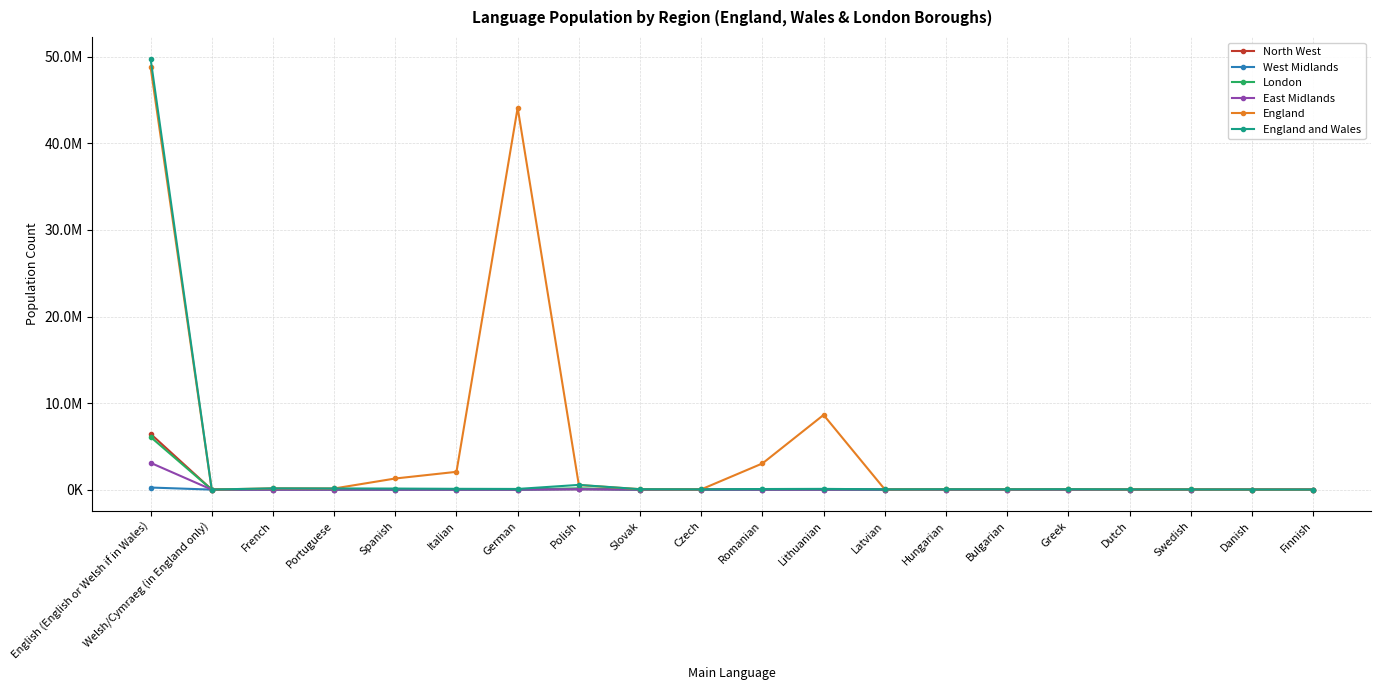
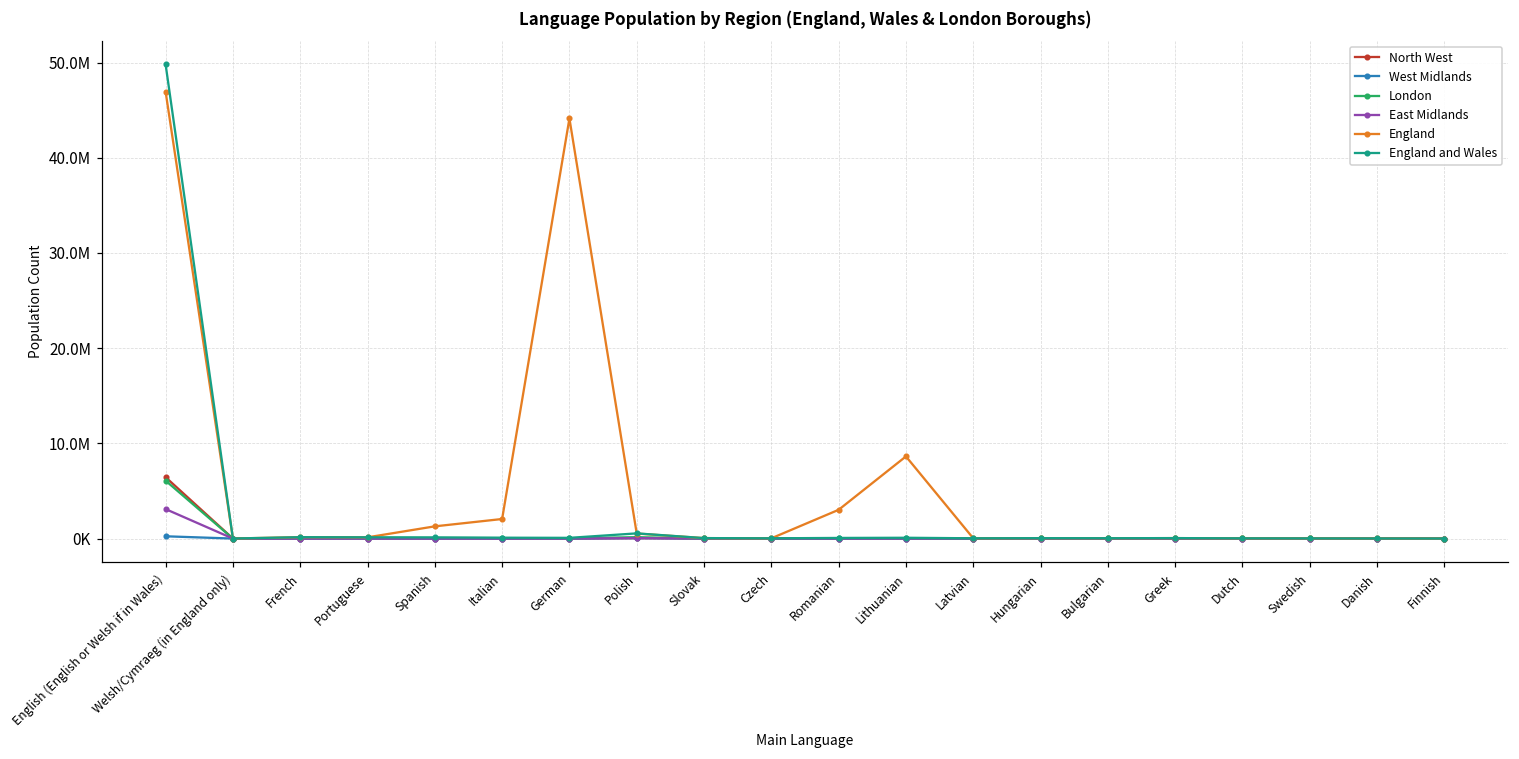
  {
    "North West": {
      "English (English or Welsh if in Wales)": 6000000
    },
    "West Midlands": {
      "English (English or Welsh if in Wales)": 0
    },
    "East Midlands": {
      "English (English or Welsh if in Wales)": 3000000
    },
    "England": {
-     "English (English or Welsh if in Wales)": 49000000,
+     "English (English or Welsh if in Wales)": 47000000,
      "Spanish": 1000000,
      "Italian": 2000000,
      "German": 44000000,
      "Romanian": 3000000,
      "Lithuanian": 9000000
    }
  }
